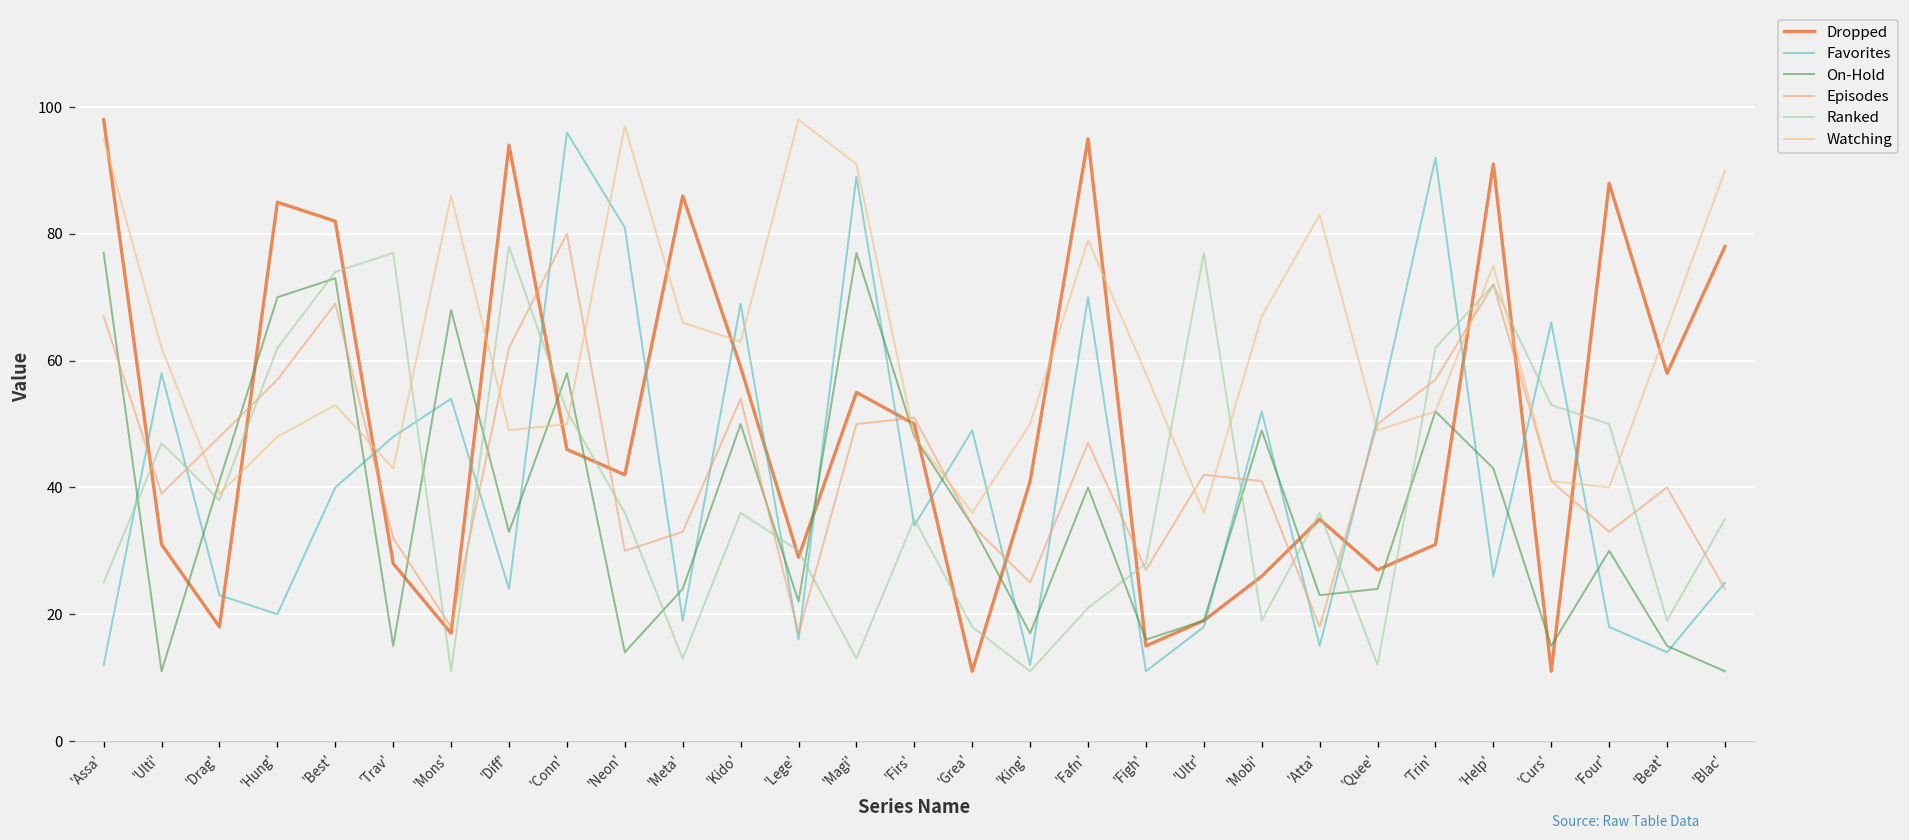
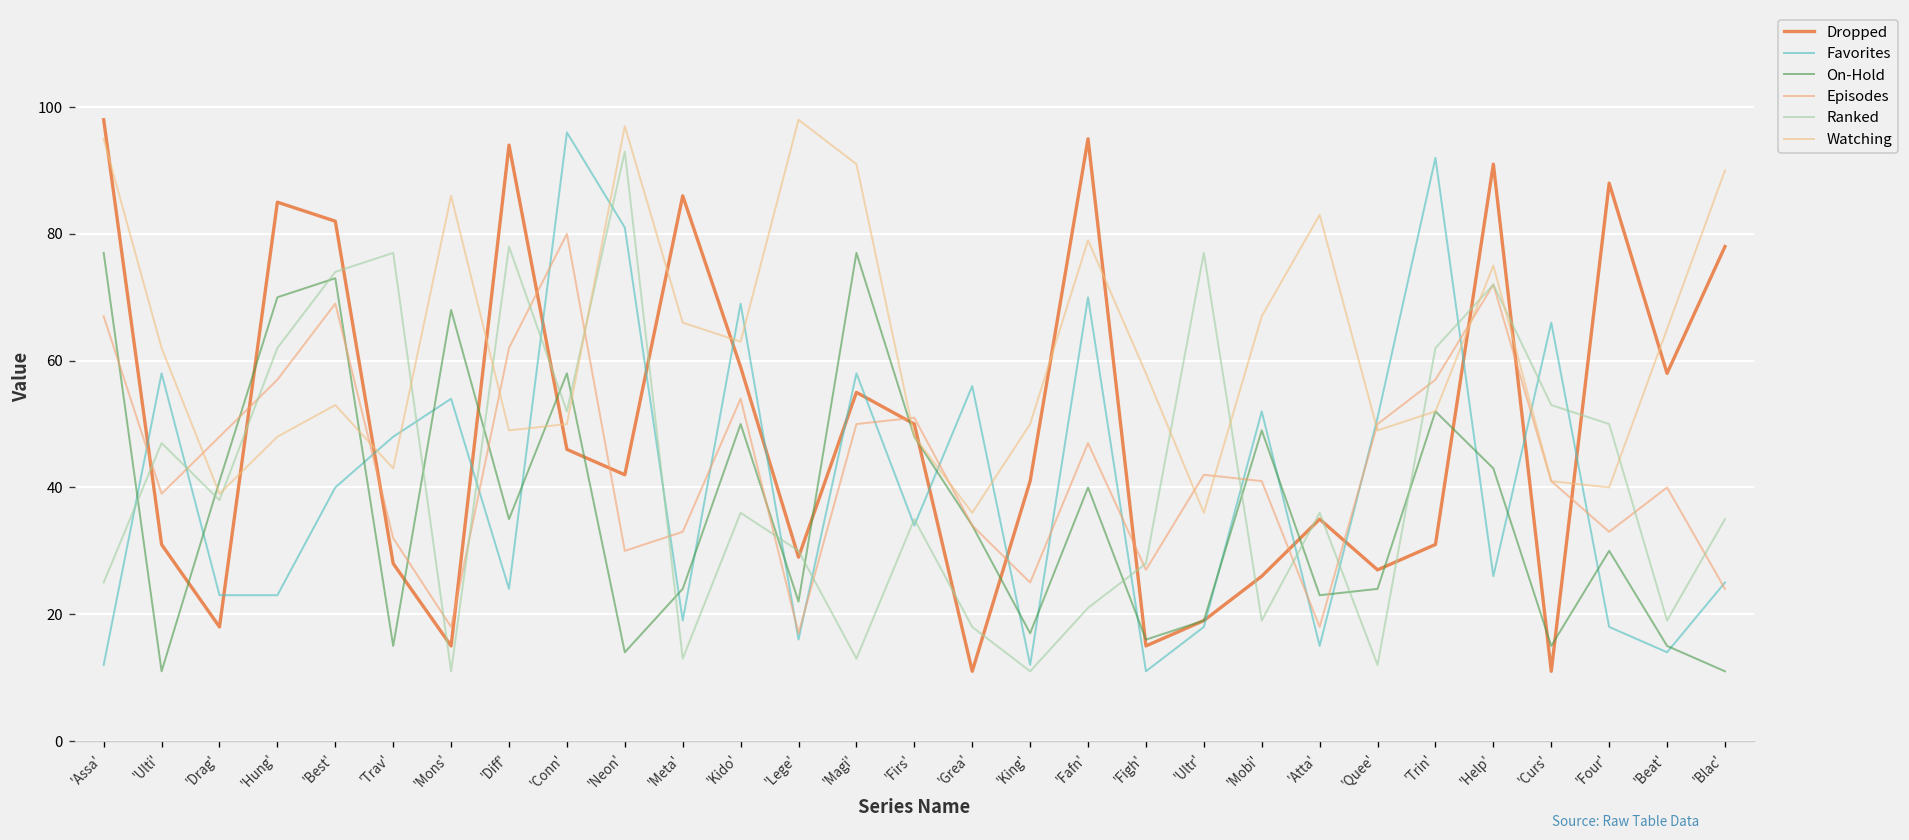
  {
    "Dropped": {
      "'Assa'": 98,
      "'Ulti'": 31,
      "'Drag'": 18,
      "'Hung'": 85,
      "'Best'": 82,
      "'Trav'": 28,
-     "'Mons'": 17,
+     "'Mons'": 15,
      "'Diff'": 94,
      "'Conn'": 46,
      "'Neon'": 42,
      "'Meta'": 86,
      "'Kido'": 59,
      "'Lege'": 29,
      "'Magi'": 55,
      "'Firs'": 50,
      "'Grea'": 11,
      "'King'": 41,
      "'Fafn'": 95,
      "'Figh'": 15,
      "'Mobi'": 26,
      "'Atta'": 35,
      "'Quee'": 27,
      "'Trin'": 31,
      "'Help'": 91,
      "'Curs'": 11,
      "'Four'": 88,
      "'Beat'": 58,
      "'Blac'": 78
    },
    "Favorites": {
      "'Assa'": 12,
      "'Ulti'": 58,
      "'Drag'": 23,
-     "'Hung'": 20,
+     "'Hung'": 23,
      "'Best'": 40,
      "'Trav'": 48,
      "'Mons'": 54,
      "'Diff'": 24,
      "'Conn'": 96,
      "'Neon'": 81,
      "'Meta'": 19,
      "'Kido'": 69,
      "'Lege'": 16,
-     "'Magi'": 89,
+     "'Magi'": 58,
      "'Firs'": 34,
-     "'Grea'": 49,
+     "'Grea'": 56,
      "'King'": 12,
      "'Fafn'": 70,
      "'Figh'": 11,
      "'Ultr'": 18,
      "'Mobi'": 52,
      "'Atta'": 15,
      "'Quee'": 51,
      "'Trin'": 92,
      "'Help'": 26,
      "'Curs'": 66,
      "'Four'": 18,
      "'Beat'": 14,
      "'Blac'": 25
    },
    "On-Hold": {
      "'Assa'": 77,
      "'Ulti'": 11,
      "'Drag'": 41,
      "'Hung'": 70,
      "'Best'": 73,
      "'Trav'": 15,
      "'Mons'": 68,
-     "'Diff'": 33,
+     "'Diff'": 35,
      "'Conn'": 58,
      "'Neon'": 14,
      "'Meta'": 24,
      "'Kido'": 50,
      "'Lege'": 22,
      "'Magi'": 77,
      "'King'": 17,
      "'Fafn'": 40,
      "'Figh'": 16,
      "'Mobi'": 49,
      "'Atta'": 23,
      "'Quee'": 24,
      "'Help'": 43,
      "'Curs'": 15,
      "'Four'": 30,
      "'Beat'": 15,
      "'Blac'": 11
    },
    "Ranked": {
      "'Assa'": 25,
      "'Ulti'": 47,
      "'Drag'": 38,
      "'Hung'": 62,
      "'Best'": 74,
      "'Trav'": 77,
      "'Mons'": 11,
      "'Diff'": 78,
      "'Conn'": 52,
-     "'Neon'": 36,
+     "'Neon'": 93,
      "'Meta'": 13,
      "'Kido'": 36,
      "'Lege'": 30,
      "'Magi'": 13,
      "'Firs'": 35,
      "'Grea'": 18,
      "'King'": 11,
      "'Fafn'": 21,
      "'Figh'": 28,
      "'Ultr'": 77,
      "'Mobi'": 19,
      "'Atta'": 36,
      "'Quee'": 12,
      "'Trin'": 62,
      "'Curs'": 53,
      "'Four'": 50,
      "'Beat'": 19,
      "'Blac'": 35
    }
  }
